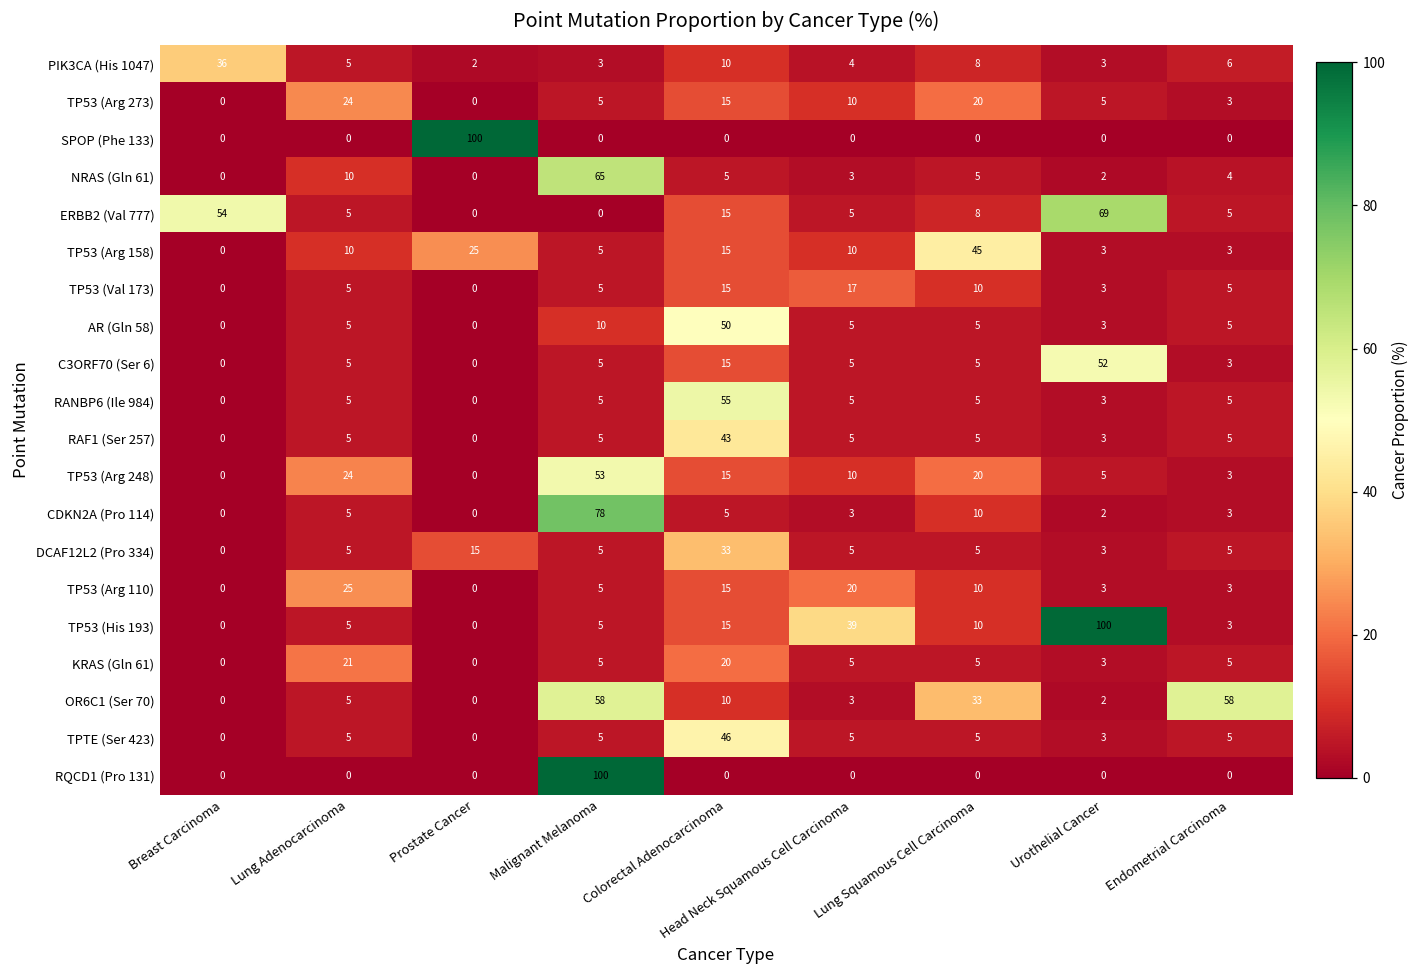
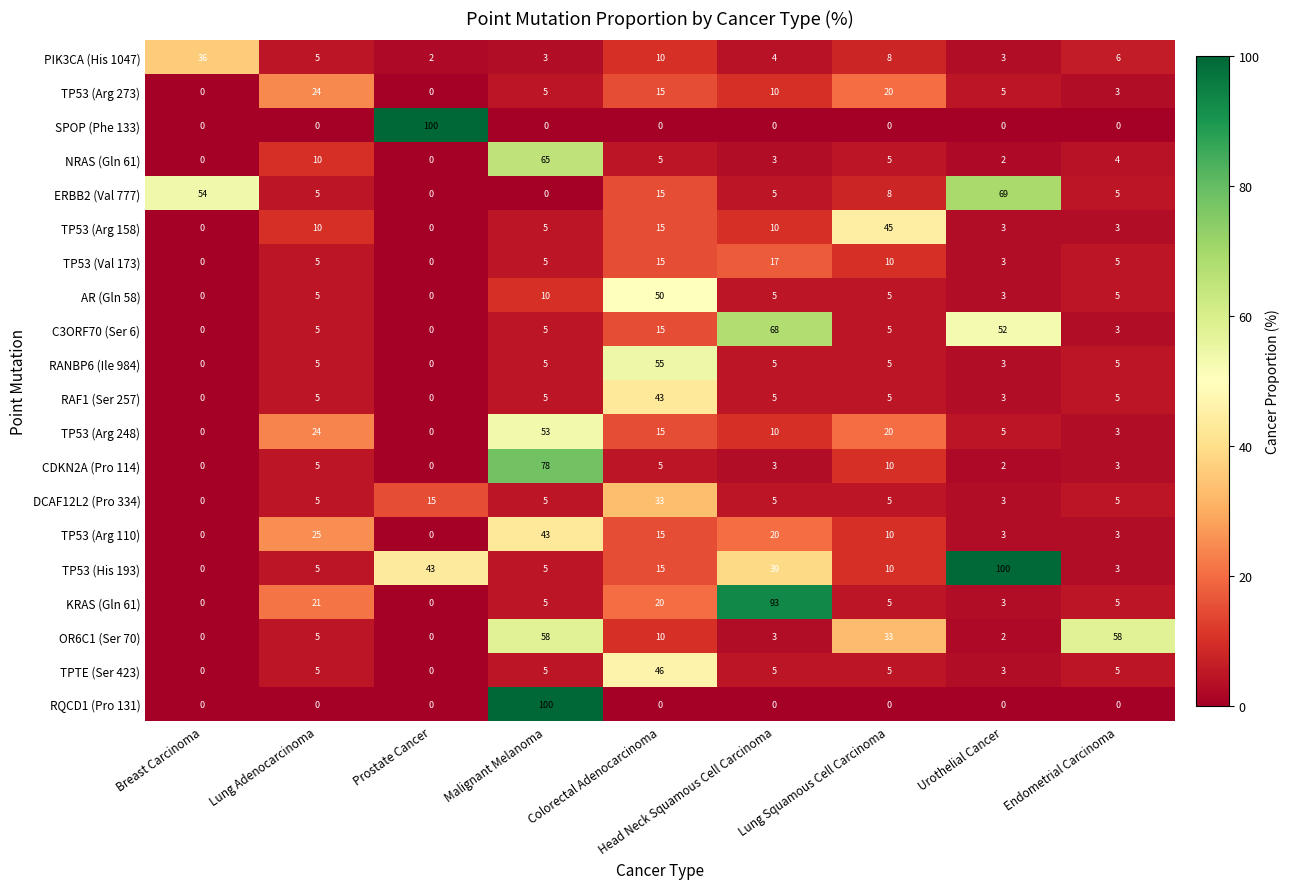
  {
    "PIK3CA (His 1047)": {
      "Breast Carcinoma": 36,
      "Lung Adenocarcinoma": 5,
      "Prostate Cancer": 2,
      "Malignant Melanoma": 3,
      "Colorectal Adenocarcinoma": 10,
      "Head Neck Squamous Cell Carcinoma": 4,
      "Lung Squamous Cell Carcinoma": 8,
      "Urothelial Cancer": 3,
      "Endometrial Carcinoma": 6
    },
    "TP53 (Arg 273)": {
      "Breast Carcinoma": 0,
      "Lung Adenocarcinoma": 24,
      "Prostate Cancer": 0,
      "Malignant Melanoma": 5,
      "Colorectal Adenocarcinoma": 15,
      "Head Neck Squamous Cell Carcinoma": 10,
      "Lung Squamous Cell Carcinoma": 20,
      "Urothelial Cancer": 5,
      "Endometrial Carcinoma": 3
    },
    "SPOP (Phe 133)": {
      "Breast Carcinoma": 0,
      "Lung Adenocarcinoma": 0,
      "Prostate Cancer": 100,
      "Malignant Melanoma": 0,
      "Colorectal Adenocarcinoma": 0,
      "Head Neck Squamous Cell Carcinoma": 0,
      "Lung Squamous Cell Carcinoma": 0,
      "Urothelial Cancer": 0,
      "Endometrial Carcinoma": 0
    },
    "NRAS (Gln 61)": {
      "Breast Carcinoma": 0,
      "Lung Adenocarcinoma": 10,
      "Prostate Cancer": 0,
      "Malignant Melanoma": 65,
      "Colorectal Adenocarcinoma": 5,
      "Head Neck Squamous Cell Carcinoma": 3,
      "Lung Squamous Cell Carcinoma": 5,
      "Urothelial Cancer": 2,
      "Endometrial Carcinoma": 4
    },
    "ERBB2 (Val 777)": {
      "Breast Carcinoma": 54,
      "Lung Adenocarcinoma": 5,
      "Prostate Cancer": 0,
      "Malignant Melanoma": 0,
      "Colorectal Adenocarcinoma": 15,
      "Head Neck Squamous Cell Carcinoma": 5,
      "Lung Squamous Cell Carcinoma": 8,
      "Urothelial Cancer": 69,
      "Endometrial Carcinoma": 5
    },
    "TP53 (Arg 158)": {
      "Breast Carcinoma": 0,
      "Lung Adenocarcinoma": 10,
-     "Prostate Cancer": 25,
+     "Prostate Cancer": 0,
      "Malignant Melanoma": 5,
      "Colorectal Adenocarcinoma": 15,
      "Head Neck Squamous Cell Carcinoma": 10,
      "Lung Squamous Cell Carcinoma": 45,
      "Urothelial Cancer": 3,
      "Endometrial Carcinoma": 3
    },
    "TP53 (Val 173)": {
      "Breast Carcinoma": 0,
      "Lung Adenocarcinoma": 5,
      "Prostate Cancer": 0,
      "Malignant Melanoma": 5,
      "Colorectal Adenocarcinoma": 15,
      "Head Neck Squamous Cell Carcinoma": 17,
      "Lung Squamous Cell Carcinoma": 10,
      "Urothelial Cancer": 3,
      "Endometrial Carcinoma": 5
    },
    "AR (Gln 58)": {
      "Breast Carcinoma": 0,
      "Lung Adenocarcinoma": 5,
      "Prostate Cancer": 0,
      "Malignant Melanoma": 10,
      "Colorectal Adenocarcinoma": 50,
      "Head Neck Squamous Cell Carcinoma": 5,
      "Lung Squamous Cell Carcinoma": 5,
      "Urothelial Cancer": 3,
      "Endometrial Carcinoma": 5
    },
    "C3ORF70 (Ser 6)": {
      "Breast Carcinoma": 0,
      "Lung Adenocarcinoma": 5,
      "Prostate Cancer": 0,
      "Malignant Melanoma": 5,
      "Colorectal Adenocarcinoma": 15,
-     "Head Neck Squamous Cell Carcinoma": 5,
+     "Head Neck Squamous Cell Carcinoma": 68,
      "Lung Squamous Cell Carcinoma": 5,
      "Urothelial Cancer": 52,
      "Endometrial Carcinoma": 3
    },
    "RANBP6 (Ile 984)": {
      "Breast Carcinoma": 0,
      "Lung Adenocarcinoma": 5,
      "Prostate Cancer": 0,
      "Malignant Melanoma": 5,
      "Colorectal Adenocarcinoma": 55,
      "Head Neck Squamous Cell Carcinoma": 5,
      "Lung Squamous Cell Carcinoma": 5,
      "Urothelial Cancer": 3,
      "Endometrial Carcinoma": 5
    },
    "RAF1 (Ser 257)": {
      "Breast Carcinoma": 0,
      "Lung Adenocarcinoma": 5,
      "Prostate Cancer": 0,
      "Malignant Melanoma": 5,
      "Colorectal Adenocarcinoma": 43,
      "Head Neck Squamous Cell Carcinoma": 5,
      "Lung Squamous Cell Carcinoma": 5,
      "Urothelial Cancer": 3,
      "Endometrial Carcinoma": 5
    },
    "TP53 (Arg 248)": {
      "Breast Carcinoma": 0,
      "Lung Adenocarcinoma": 24,
      "Prostate Cancer": 0,
      "Malignant Melanoma": 53,
      "Colorectal Adenocarcinoma": 15,
      "Head Neck Squamous Cell Carcinoma": 10,
      "Lung Squamous Cell Carcinoma": 20,
      "Urothelial Cancer": 5,
      "Endometrial Carcinoma": 3
    },
    "CDKN2A (Pro 114)": {
      "Breast Carcinoma": 0,
      "Lung Adenocarcinoma": 5,
      "Prostate Cancer": 0,
      "Malignant Melanoma": 78,
      "Colorectal Adenocarcinoma": 5,
      "Head Neck Squamous Cell Carcinoma": 3,
      "Lung Squamous Cell Carcinoma": 10,
      "Urothelial Cancer": 2,
      "Endometrial Carcinoma": 3
    },
    "DCAF12L2 (Pro 334)": {
      "Breast Carcinoma": 0,
      "Lung Adenocarcinoma": 5,
      "Prostate Cancer": 15,
      "Malignant Melanoma": 5,
      "Colorectal Adenocarcinoma": 33,
      "Head Neck Squamous Cell Carcinoma": 5,
      "Lung Squamous Cell Carcinoma": 5,
      "Urothelial Cancer": 3,
      "Endometrial Carcinoma": 5
    },
    "TP53 (Arg 110)": {
      "Breast Carcinoma": 0,
      "Lung Adenocarcinoma": 25,
      "Prostate Cancer": 0,
-     "Malignant Melanoma": 5,
+     "Malignant Melanoma": 43,
      "Colorectal Adenocarcinoma": 15,
      "Head Neck Squamous Cell Carcinoma": 20,
      "Lung Squamous Cell Carcinoma": 10,
      "Urothelial Cancer": 3,
      "Endometrial Carcinoma": 3
    },
    "TP53 (His 193)": {
      "Breast Carcinoma": 0,
      "Lung Adenocarcinoma": 5,
-     "Prostate Cancer": 0,
+     "Prostate Cancer": 43,
      "Malignant Melanoma": 5,
      "Colorectal Adenocarcinoma": 15,
      "Head Neck Squamous Cell Carcinoma": 39,
      "Lung Squamous Cell Carcinoma": 10,
      "Urothelial Cancer": 100,
      "Endometrial Carcinoma": 3
    },
    "KRAS (Gln 61)": {
      "Breast Carcinoma": 0,
      "Lung Adenocarcinoma": 21,
      "Prostate Cancer": 0,
      "Malignant Melanoma": 5,
      "Colorectal Adenocarcinoma": 20,
-     "Head Neck Squamous Cell Carcinoma": 5,
+     "Head Neck Squamous Cell Carcinoma": 93,
      "Lung Squamous Cell Carcinoma": 5,
      "Urothelial Cancer": 3,
      "Endometrial Carcinoma": 5
    },
    "OR6C1 (Ser 70)": {
      "Breast Carcinoma": 0,
      "Lung Adenocarcinoma": 5,
      "Prostate Cancer": 0,
      "Malignant Melanoma": 58,
      "Colorectal Adenocarcinoma": 10,
      "Head Neck Squamous Cell Carcinoma": 3,
      "Lung Squamous Cell Carcinoma": 33,
      "Urothelial Cancer": 2,
      "Endometrial Carcinoma": 58
    },
    "TPTE (Ser 423)": {
      "Breast Carcinoma": 0,
      "Lung Adenocarcinoma": 5,
      "Prostate Cancer": 0,
      "Malignant Melanoma": 5,
      "Colorectal Adenocarcinoma": 46,
      "Head Neck Squamous Cell Carcinoma": 5,
      "Lung Squamous Cell Carcinoma": 5,
      "Urothelial Cancer": 3,
      "Endometrial Carcinoma": 5
    },
    "RQCD1 (Pro 131)": {
      "Breast Carcinoma": 0,
      "Lung Adenocarcinoma": 0,
      "Prostate Cancer": 0,
      "Malignant Melanoma": 100,
      "Colorectal Adenocarcinoma": 0,
      "Head Neck Squamous Cell Carcinoma": 0,
      "Lung Squamous Cell Carcinoma": 0,
      "Urothelial Cancer": 0,
      "Endometrial Carcinoma": 0
    }
  }
